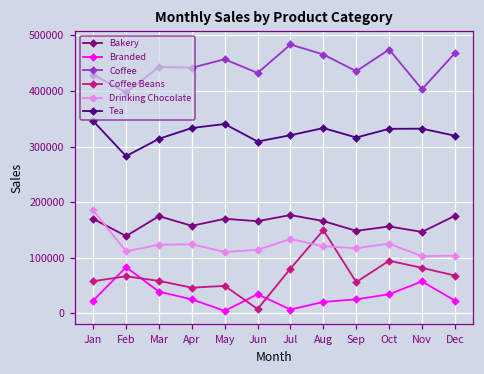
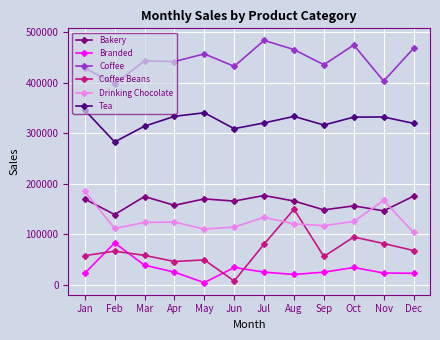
  {
    "Branded": {
      "Jan": 20000,
      "Feb": 80000,
      "Mar": 40000,
      "Apr": 30000,
      "May": 0,
      "Jun": 30000,
-     "Jul": 10000,
+     "Jul": 30000,
      "Aug": 20000,
      "Sep": 30000,
      "Oct": 30000,
-     "Nov": 60000,
+     "Nov": 20000,
      "Dec": 20000
    },
    "Coffee": {
      "May": 460000,
      "Jun": 430000,
      "Jul": 480000,
      "Aug": 470000,
      "Sep": 440000,
      "Oct": 470000,
      "Nov": 400000,
      "Dec": 470000
    },
    "Coffee Beans": {
      "Jan": 60000,
      "Feb": 70000,
      "Mar": 60000,
      "Apr": 50000,
      "May": 50000,
      "Jun": 10000,
      "Jul": 80000,
      "Aug": 150000,
      "Sep": 60000,
      "Oct": 90000,
      "Nov": 80000,
      "Dec": 70000
    },
    "Drinking Chocolate": {
      "Jan": 190000,
      "Feb": 110000,
      "Mar": 120000,
      "Apr": 120000,
      "May": 110000,
      "Jun": 110000,
      "Jul": 130000,
      "Aug": 120000,
      "Sep": 120000,
      "Oct": 130000,
-     "Nov": 100000,
+     "Nov": 170000,
      "Dec": 100000
    }
  }
